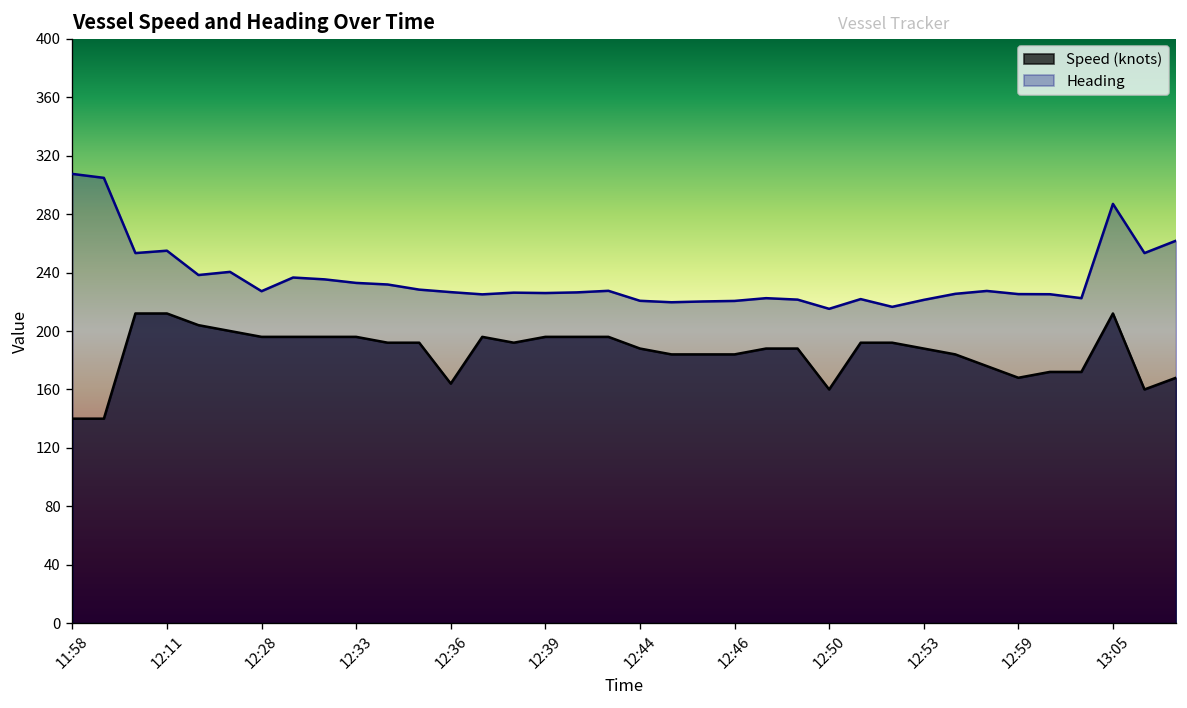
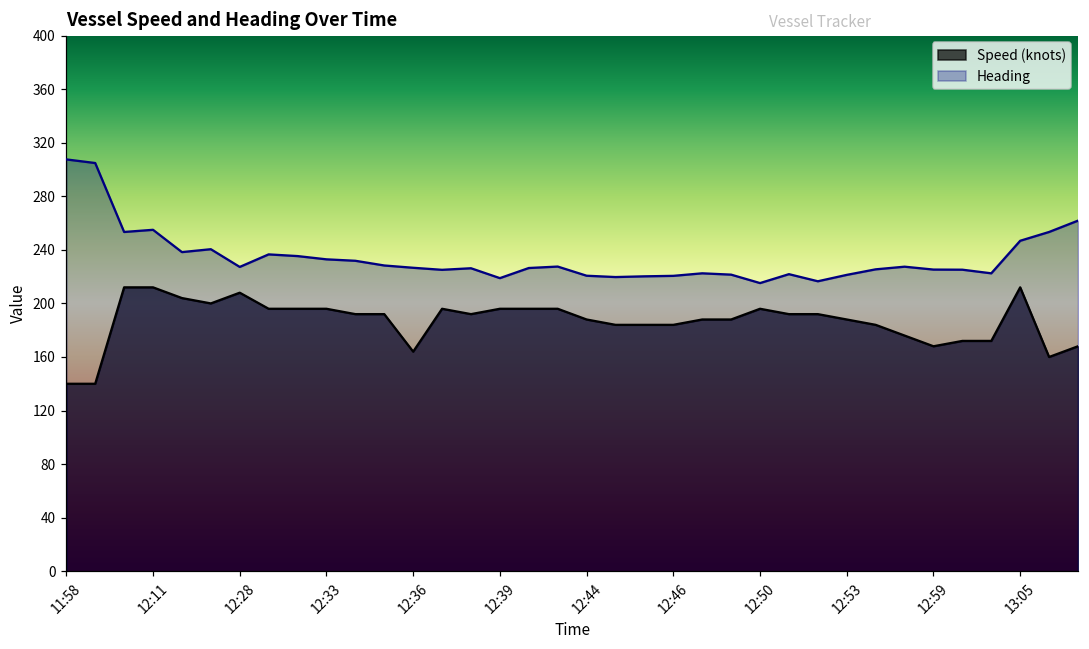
  {
    "Speed (knots)": {
      "11:58": 140,
      "12:11": 212,
-     "12:28": 196,
+     "12:28": 208,
      "12:36": 164,
      "12:39": 196,
      "12:46": 184,
-     "12:50": 160,
+     "12:50": 196,
      "12:59": 168,
      "13:05": 212
    },
    "Heading": {
      "11:58": 308,
      "12:11": 255,
      "12:28": 227,
      "12:36": 227,
-     "12:39": 226,
+     "12:39": 219,
      "12:46": 221,
      "12:50": 215,
      "12:59": 225,
-     "13:05": 287
+     "13:05": 247
    }
  }
